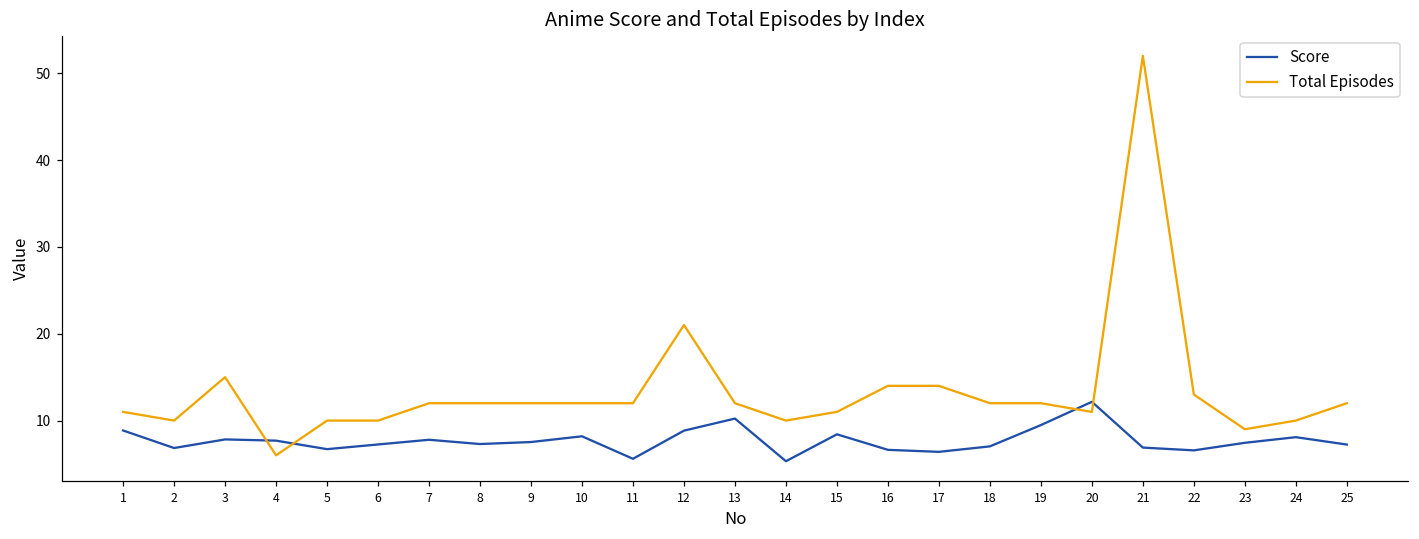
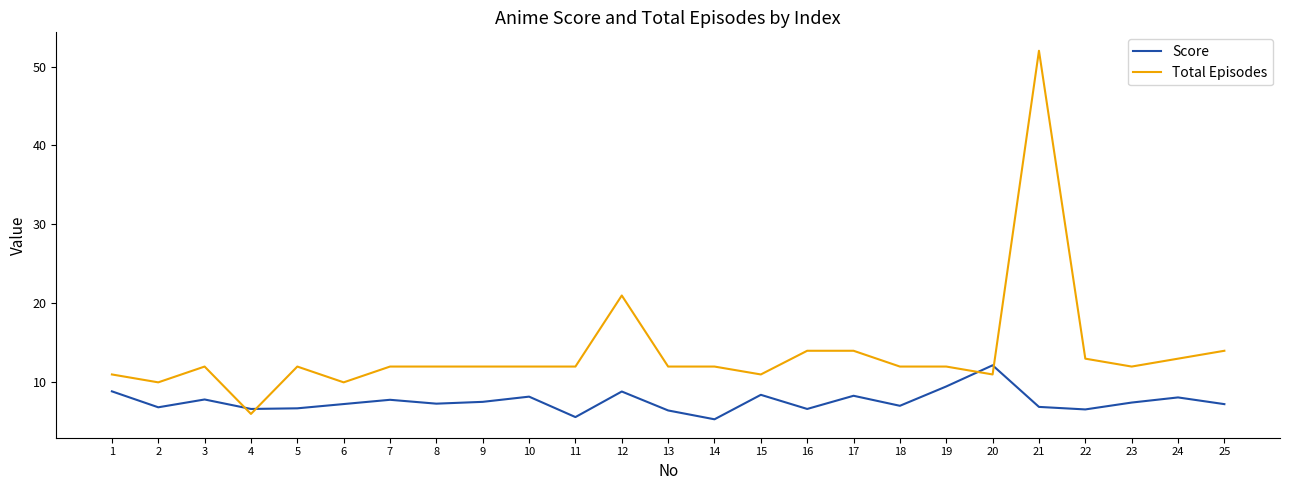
  {
    "Score": {
      "1": 9,
      "2": 7,
      "3": 8,
-     "4": 8,
+     "4": 7,
      "5": 7,
      "6": 7,
      "7": 8,
      "8": 7,
      "9": 8,
      "10": 8,
      "11": 6,
      "12": 9,
-     "13": 10,
+     "13": 6,
      "14": 5,
      "15": 8,
      "16": 7,
-     "17": 6,
+     "17": 8,
      "18": 7,
      "19": 9,
      "20": 12,
      "21": 7,
      "22": 7,
      "23": 7,
      "24": 8,
      "25": 7
    },
    "Total Episodes": {
      "1": 11,
      "2": 10,
-     "3": 15,
+     "3": 12,
      "4": 6,
-     "5": 10,
+     "5": 12,
      "6": 10,
      "7": 12,
      "8": 12,
      "9": 12,
      "10": 12,
      "11": 12,
      "12": 21,
      "13": 12,
-     "14": 10,
+     "14": 12,
      "15": 11,
      "16": 14,
      "17": 14,
      "18": 12,
      "19": 12,
      "20": 11,
      "21": 52,
      "22": 13,
-     "23": 9,
-     "24": 10,
-     "25": 12
+     "23": 12,
+     "24": 13,
+     "25": 14
    }
  }
